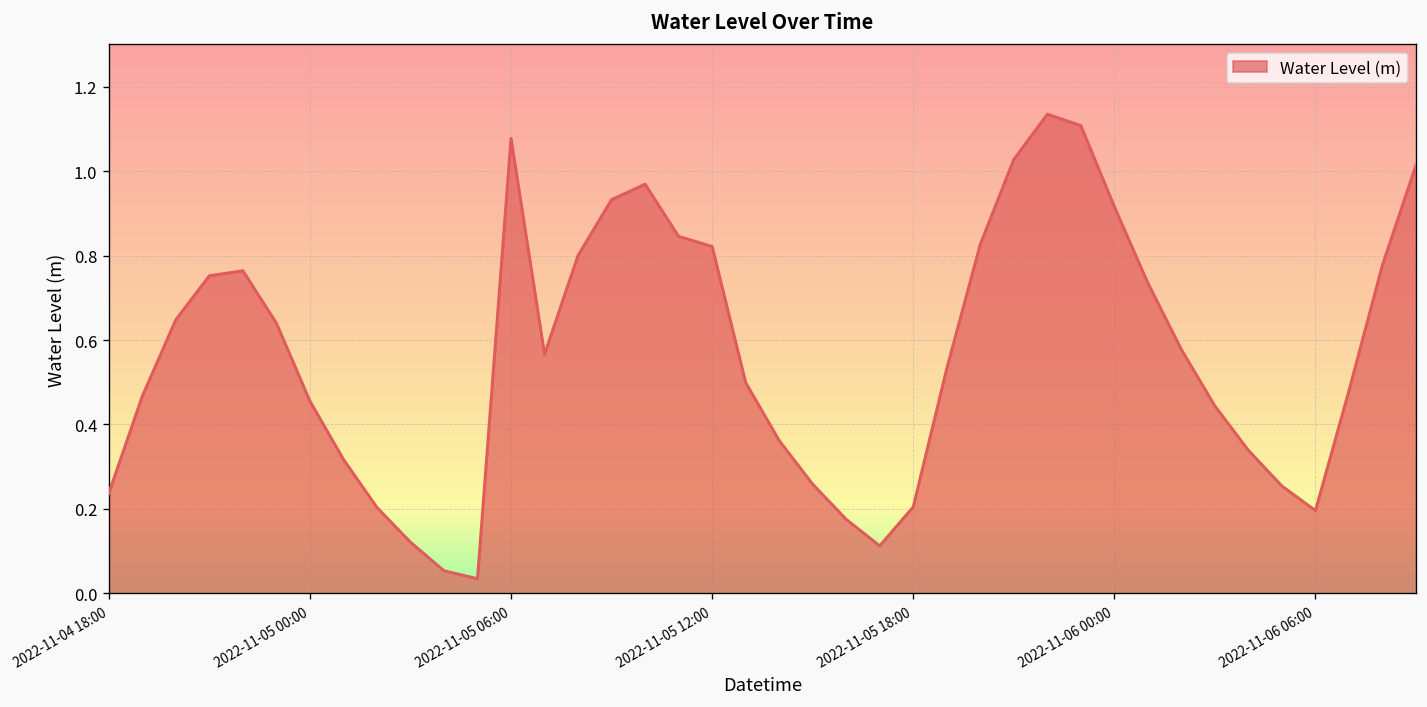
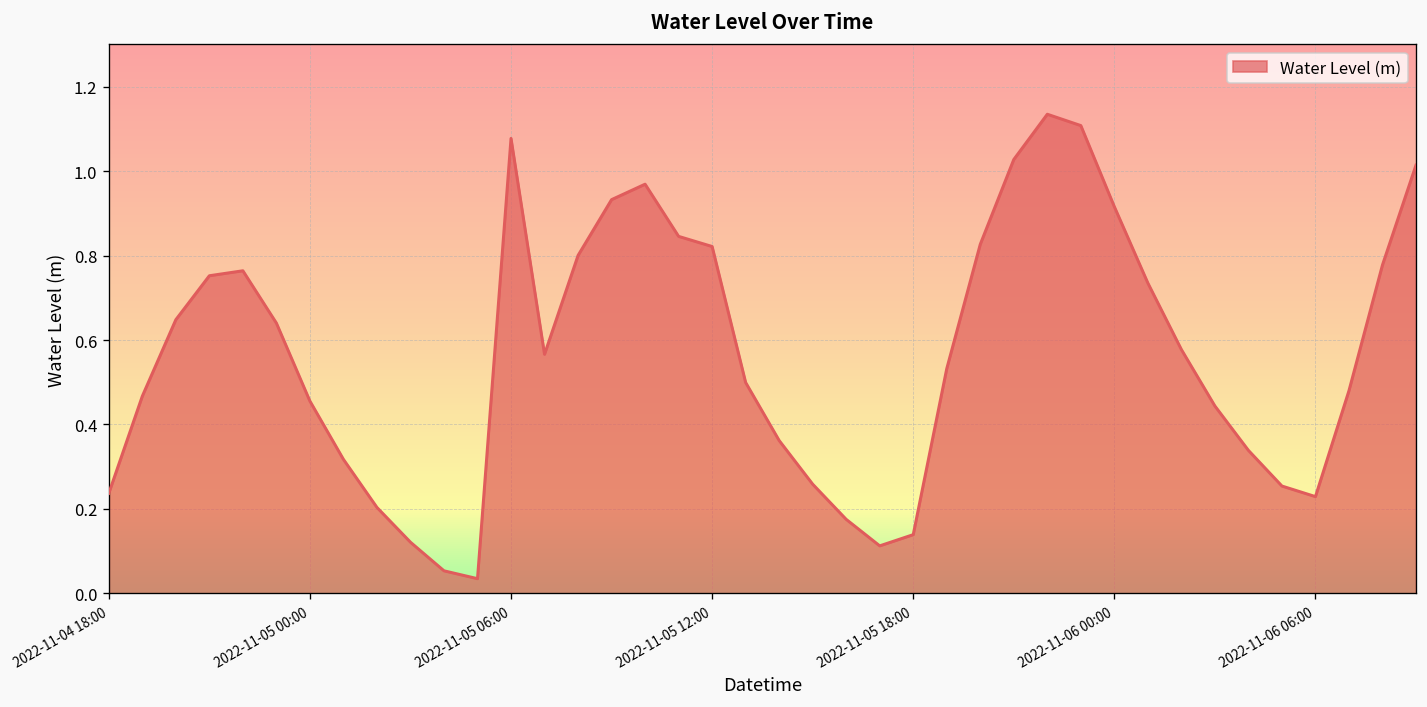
  {
    "2022-11-04 18:00": 0.24,
    "2022-11-05 00:00": 0.46,
    "2022-11-05 06:00": 1.08,
    "2022-11-05 12:00": 0.82,
-   "2022-11-05 18:00": 0.20,
+   "2022-11-05 18:00": 0.14,
    "2022-11-06 00:00": 0.92,
-   "2022-11-06 06:00": 0.20
+   "2022-11-06 06:00": 0.23
  }
